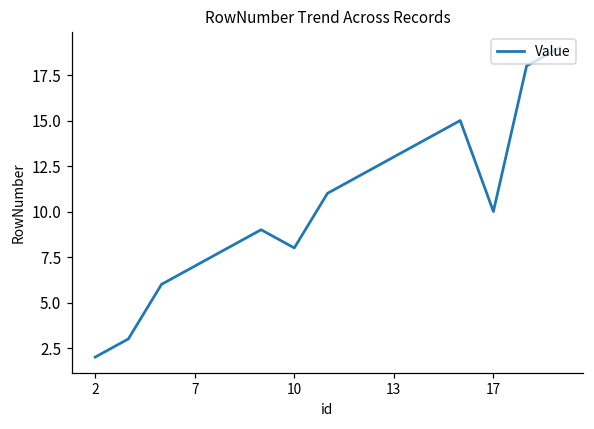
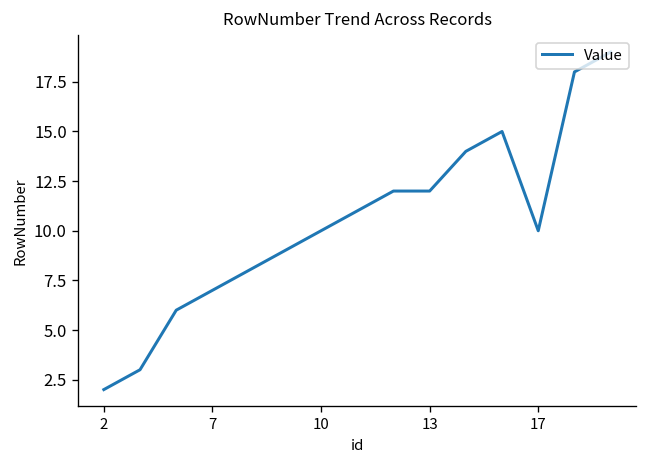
  {
    "2": 2,
    "7": 7,
-   "10": 8,
-   "13": 13,
+   "10": 10,
+   "13": 12,
    "17": 10
  }
